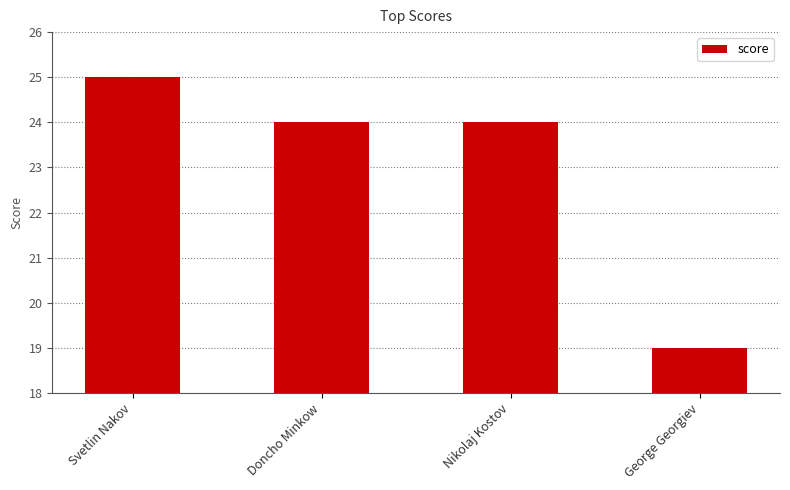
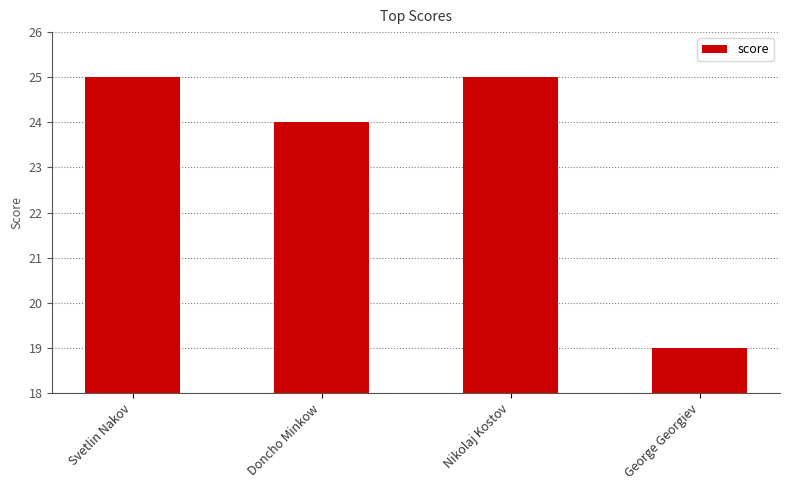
  {
    "Svetlin Nakov": 25,
    "Doncho Minkow": 24,
-   "Nikolaj Kostov": 24,
+   "Nikolaj Kostov": 25,
    "George Georgiev": 19
  }
